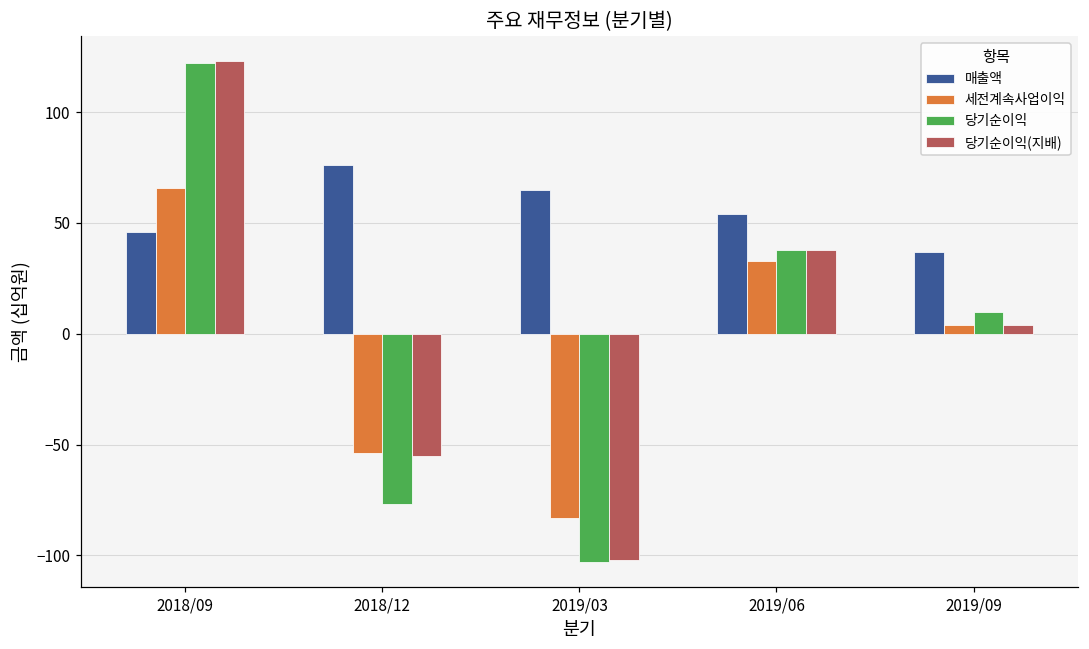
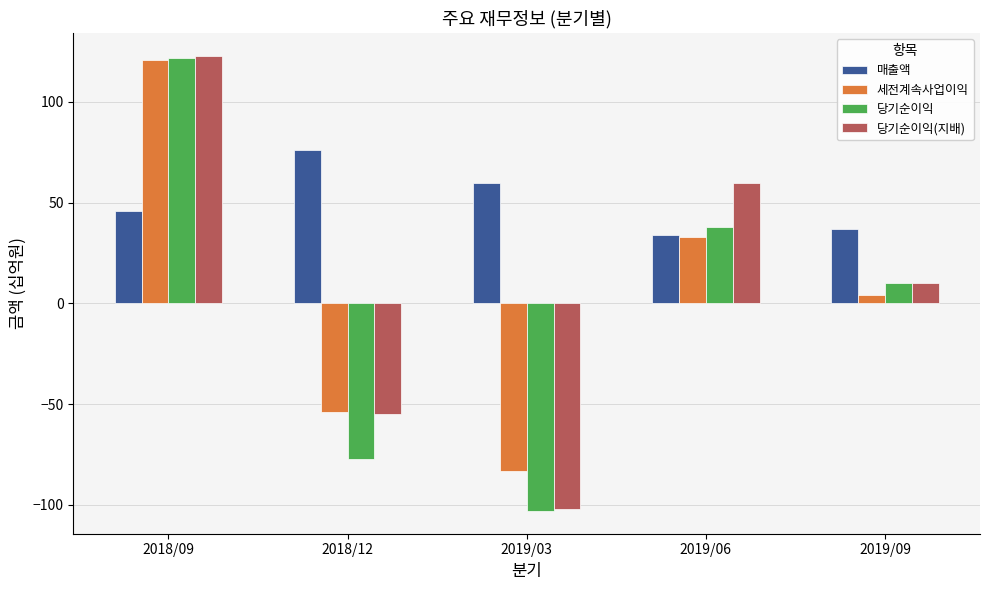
  {
    "매출액": {
      "2018/09": 46,
      "2018/12": 76,
-     "2019/03": 65,
-     "2019/06": 54,
+     "2019/03": 60,
+     "2019/06": 34,
      "2019/09": 37
    },
    "세전계속사업이익": {
-     "2018/09": 66,
+     "2018/09": 121,
      "2018/12": -54,
      "2019/03": -83,
      "2019/06": 33,
      "2019/09": 4
    },
    "당기순이익": {
      "2018/09": 122,
      "2018/12": -77,
      "2019/03": -103,
      "2019/06": 38,
      "2019/09": 10
    },
    "당기순이익(지배)": {
      "2018/09": 123,
      "2018/12": -55,
      "2019/03": -102,
-     "2019/06": 38,
-     "2019/09": 4
+     "2019/06": 60,
+     "2019/09": 10
    }
  }
